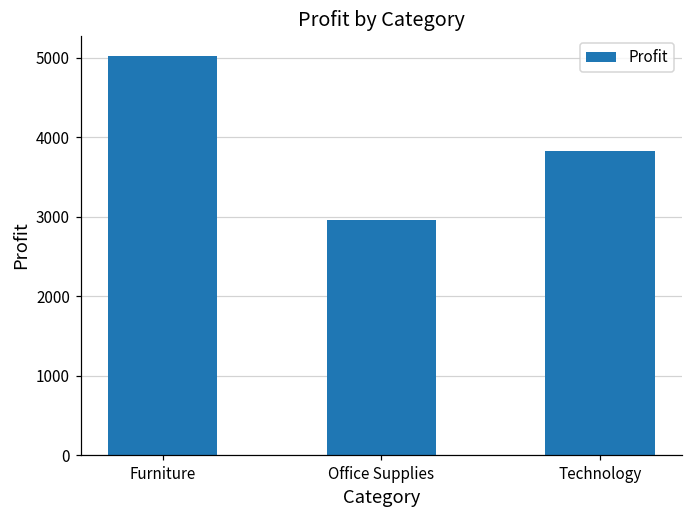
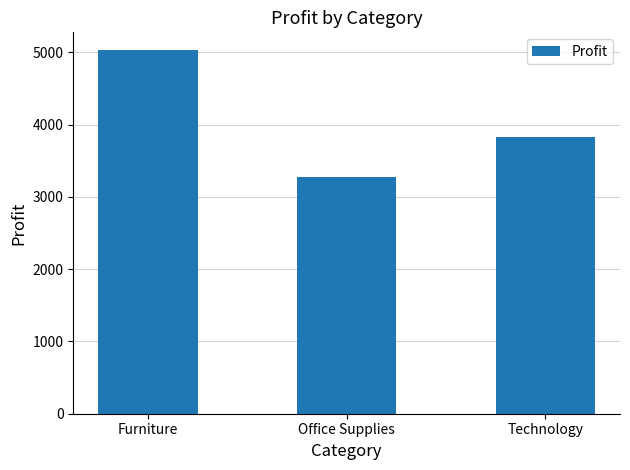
  {
    "Furniture": 5000,
-   "Office Supplies": 3000,
+   "Office Supplies": 3300,
    "Technology": 3800
  }
